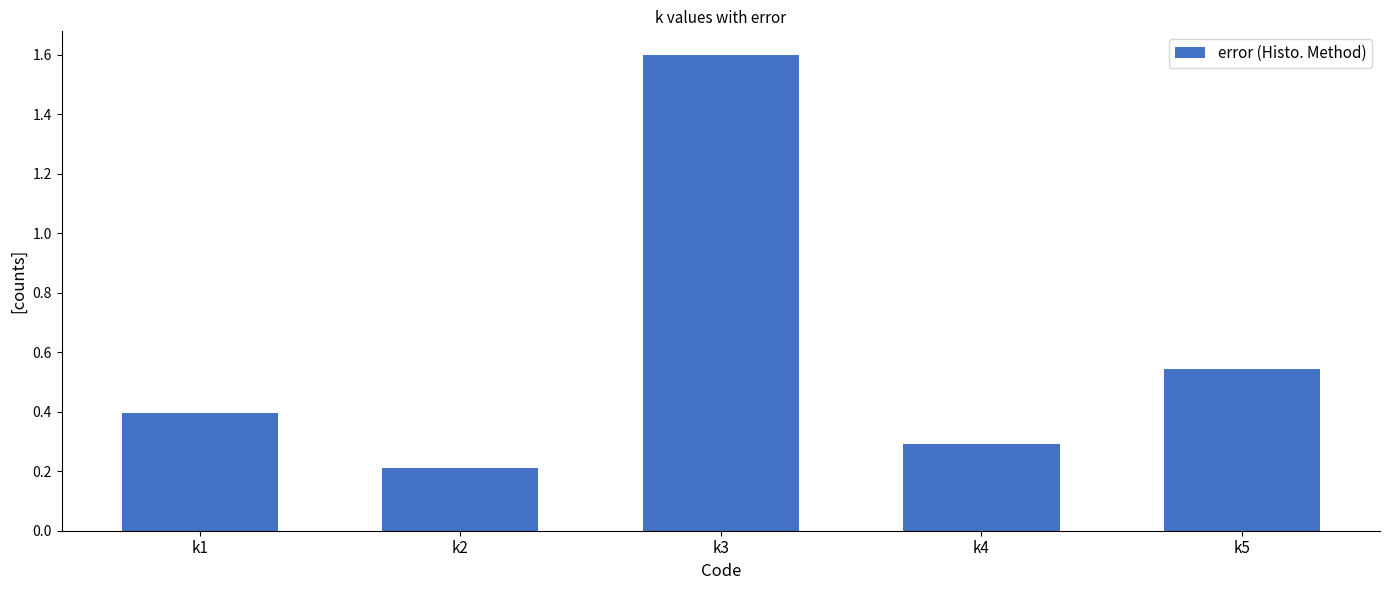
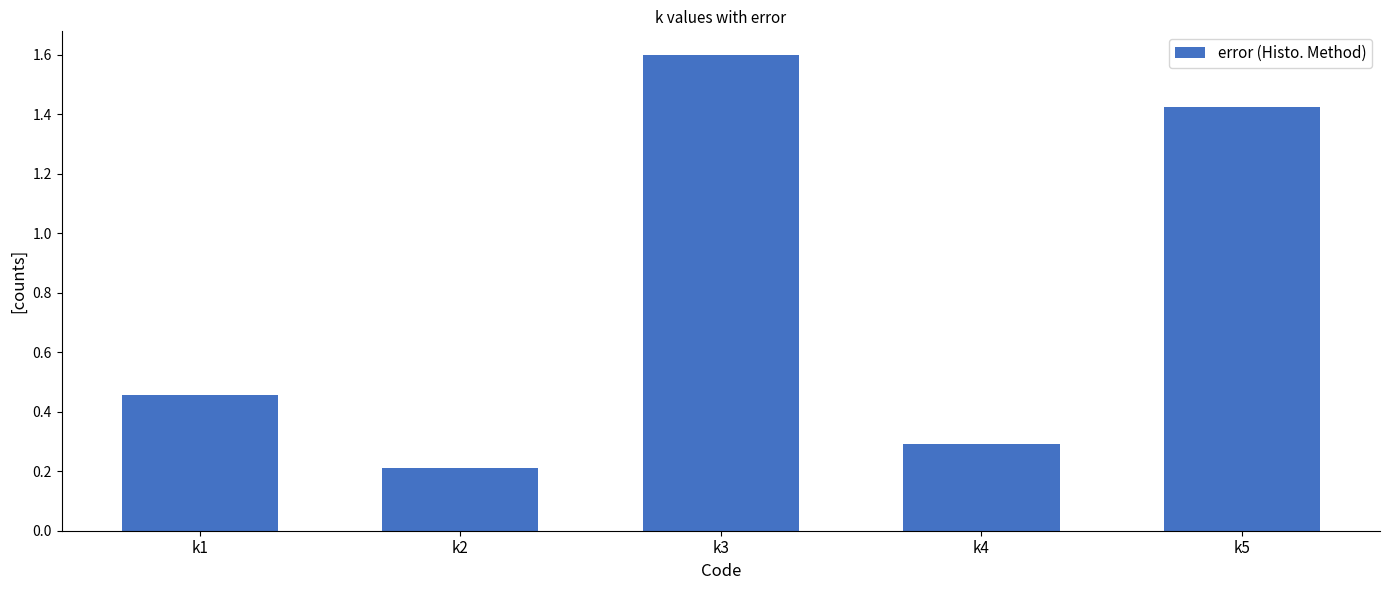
  {
-   "k1": 0.39,
+   "k1": 0.46,
    "k2": 0.21,
    "k3": 1.60,
    "k4": 0.29,
-   "k5": 0.54
+   "k5": 1.42
  }
